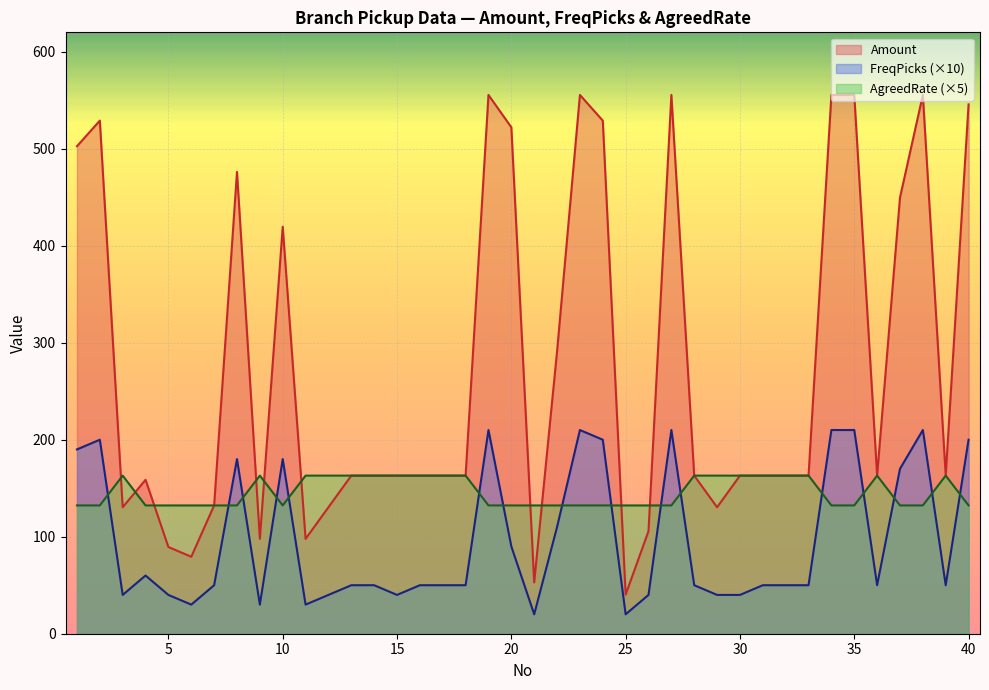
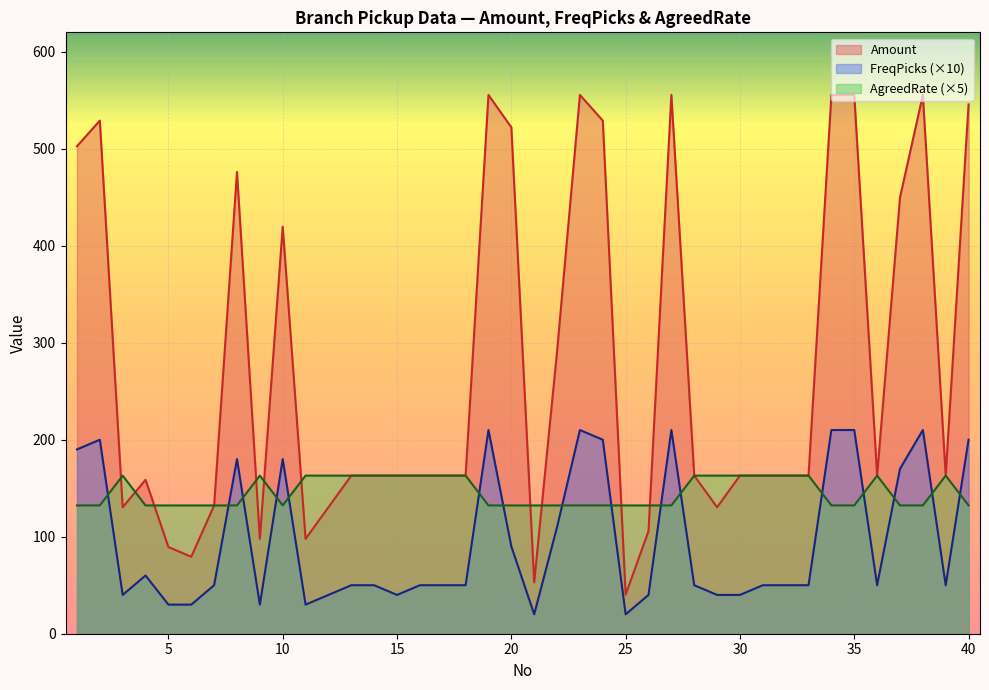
  {
    "Amount": {
      "5": 90,
      "10": 420,
      "20": 520,
      "25": 40,
      "40": 550
    },
    "FreqPicks (×10)": {
-     "5": 40,
+     "5": 30,
      "10": 180,
      "15": 40,
      "20": 90,
      "25": 20,
      "30": 40,
      "35": 210,
      "40": 200
    },
    "AgreedRate (×5)": {
      "5": 130,
      "10": 130,
      "20": 130,
      "25": 130,
      "35": 130,
      "40": 130
    }
  }
